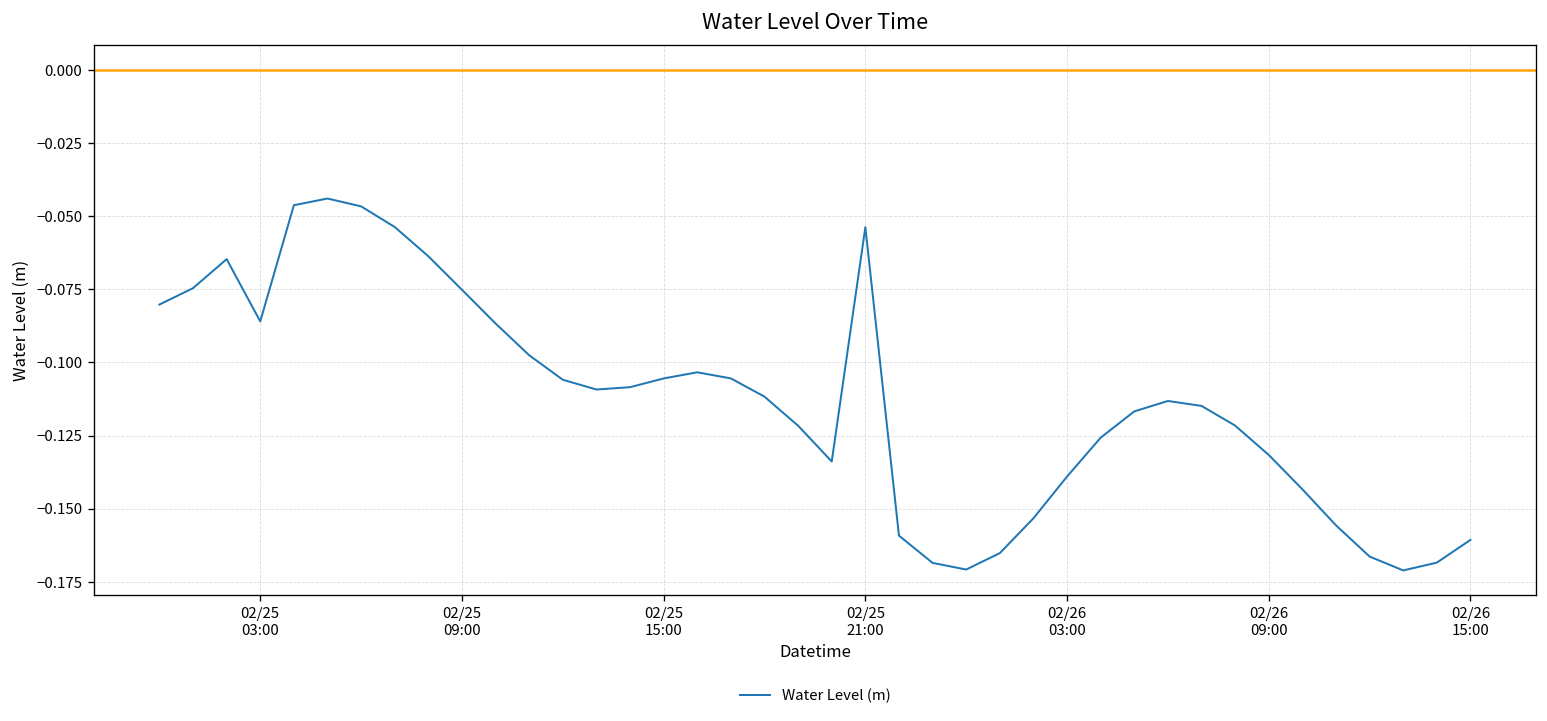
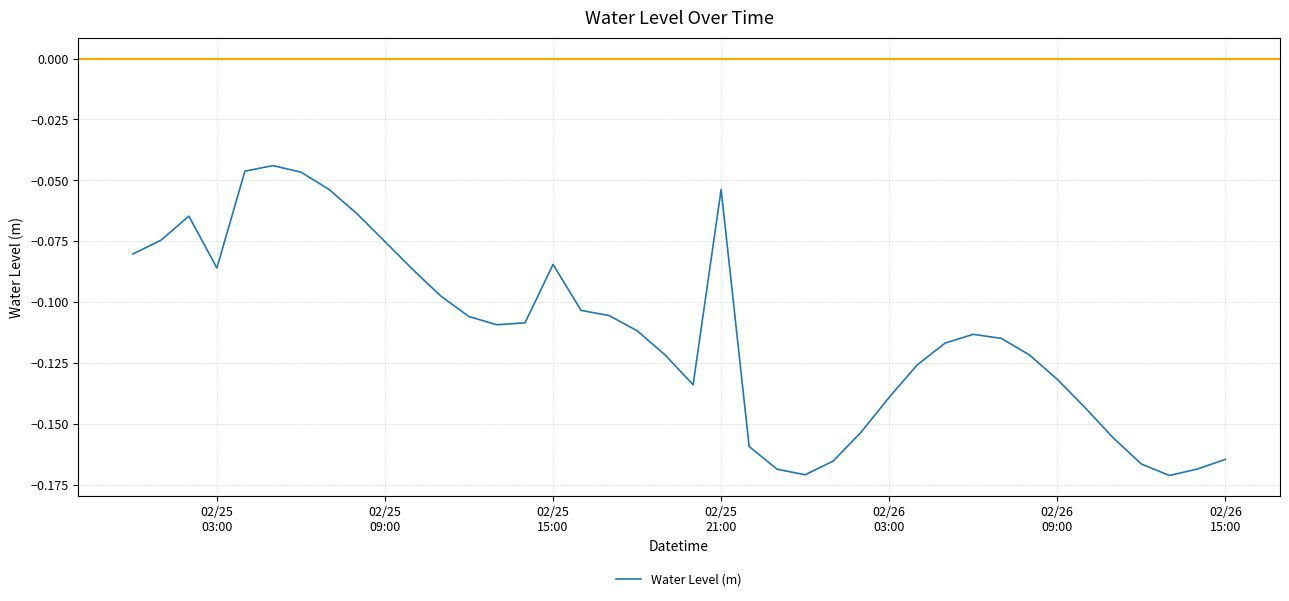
  {
    "02/25 03:00": -0.086,
    "02/25 09:00": -0.075,
-   "02/25 15:00": -0.105,
+   "02/25 15:00": -0.084,
    "02/25 21:00": -0.054,
    "02/26 03:00": -0.139,
    "02/26 09:00": -0.132,
-   "02/26 15:00": -0.161
+   "02/26 15:00": -0.165
  }
